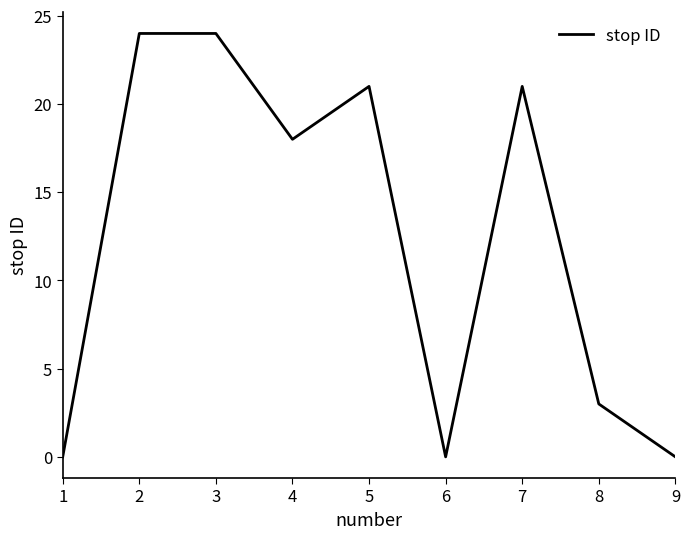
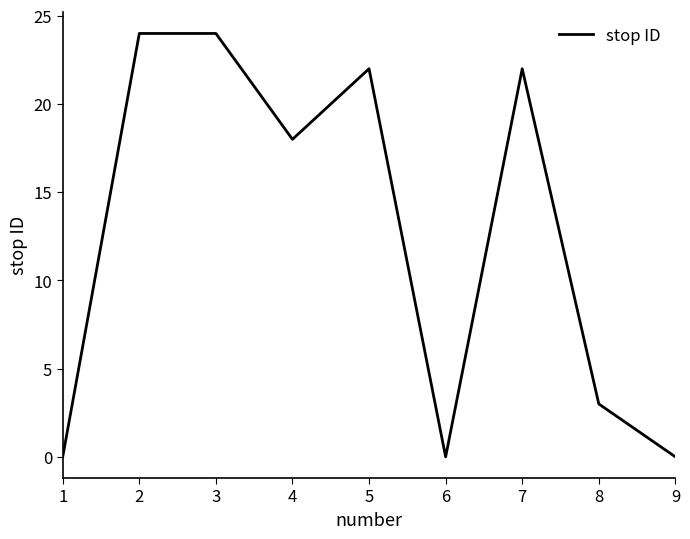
  {
    "1": 0,
    "2": 24,
    "3": 24,
    "4": 18,
-   "5": 21,
+   "5": 22,
    "6": 0,
-   "7": 21,
+   "7": 22,
    "8": 3,
    "9": 0
  }
